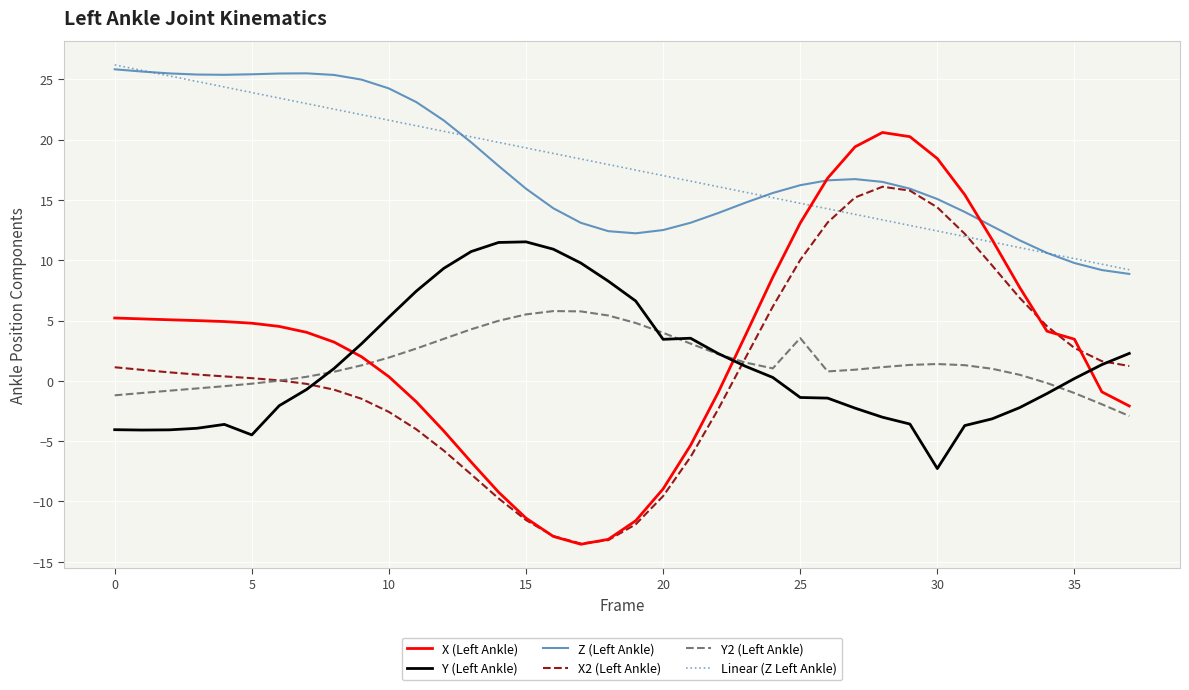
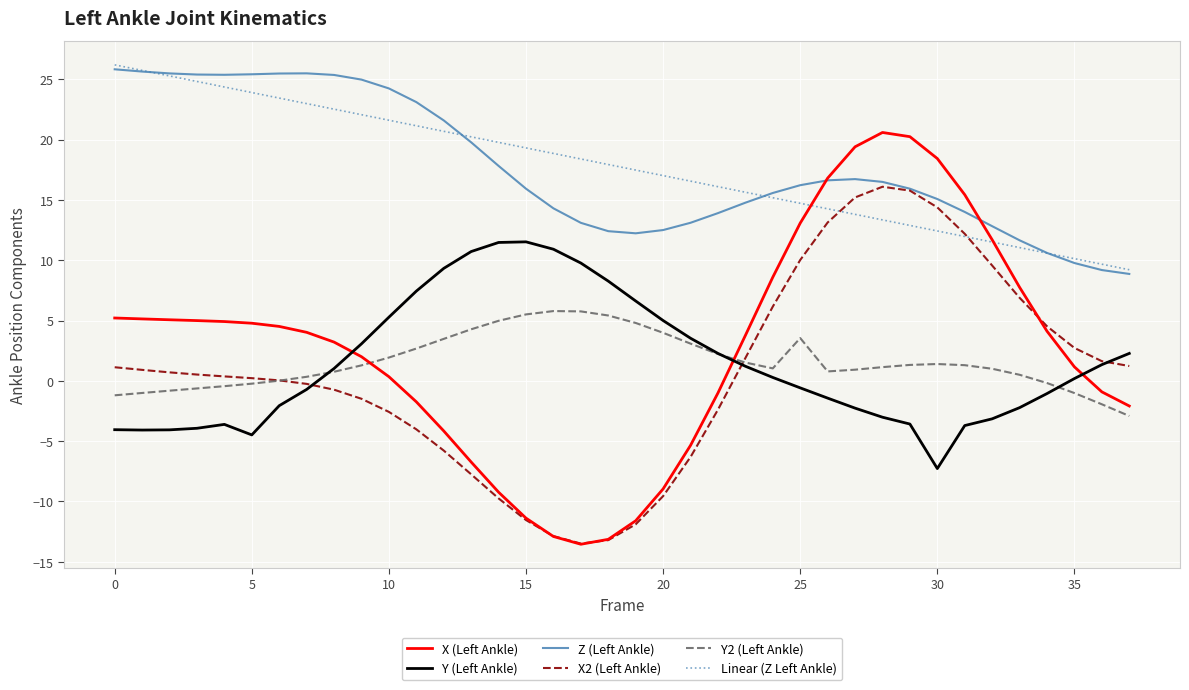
  {
    "X (Left Ankle)": {
      "0": 5.2,
      "5": 4.8,
      "10": 0.3,
      "20": -9.0,
      "25": 13.1,
      "30": 18.4,
-     "35": 3.5
+     "35": 1.2
    },
    "Y (Left Ankle)": {
      "0": -4.1,
      "5": -4.5,
      "10": 5.3,
      "15": 11.5,
-     "20": 3.4,
-     "25": -1.4,
+     "20": 5.0,
+     "25": -0.6,
      "30": -7.3,
      "35": 0.2
    },
    "X2 (Left Ankle)": {
      "0": 1.1,
      "5": 0.2,
      "10": -2.6,
      "20": -9.6,
      "25": 10.0,
      "30": 14.4,
      "35": 2.7
    },
    "Y2 (Left Ankle)": {
      "0": -1.2,
      "5": -0.2,
      "10": 1.9,
      "15": 5.5,
      "20": 4.0,
      "25": 3.5,
      "30": 1.4,
      "35": -1.0
    }
  }
